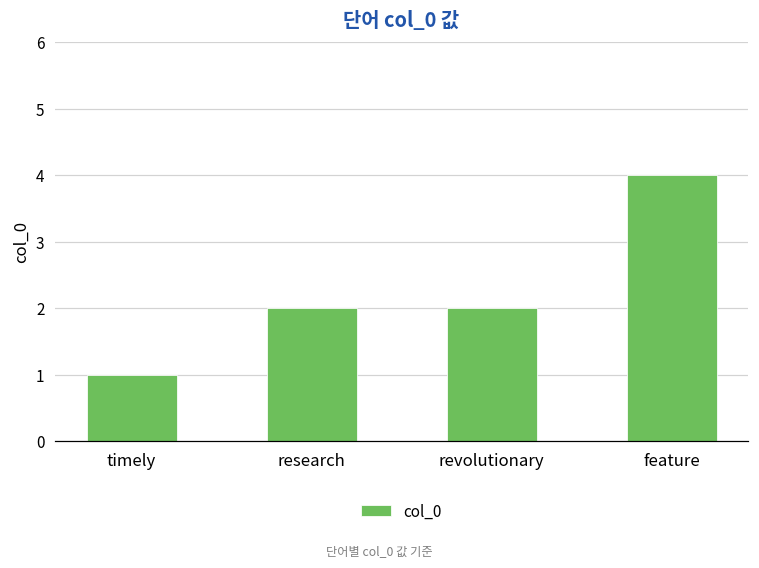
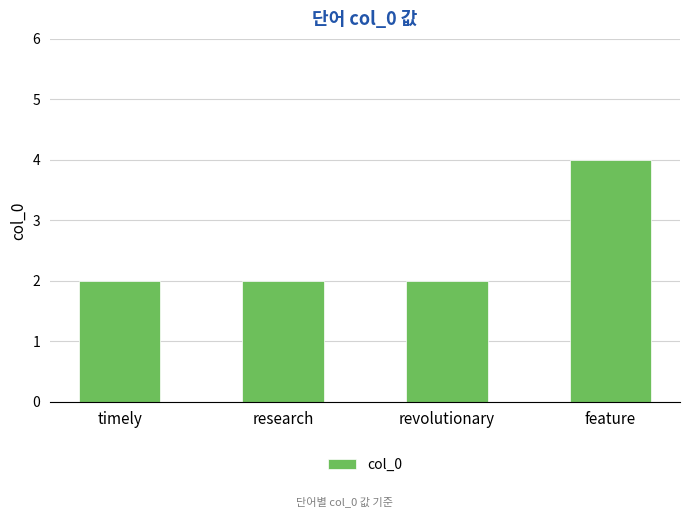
  {
-   "timely": 1,
+   "timely": 2,
    "research": 2,
    "revolutionary": 2,
    "feature": 4
  }
